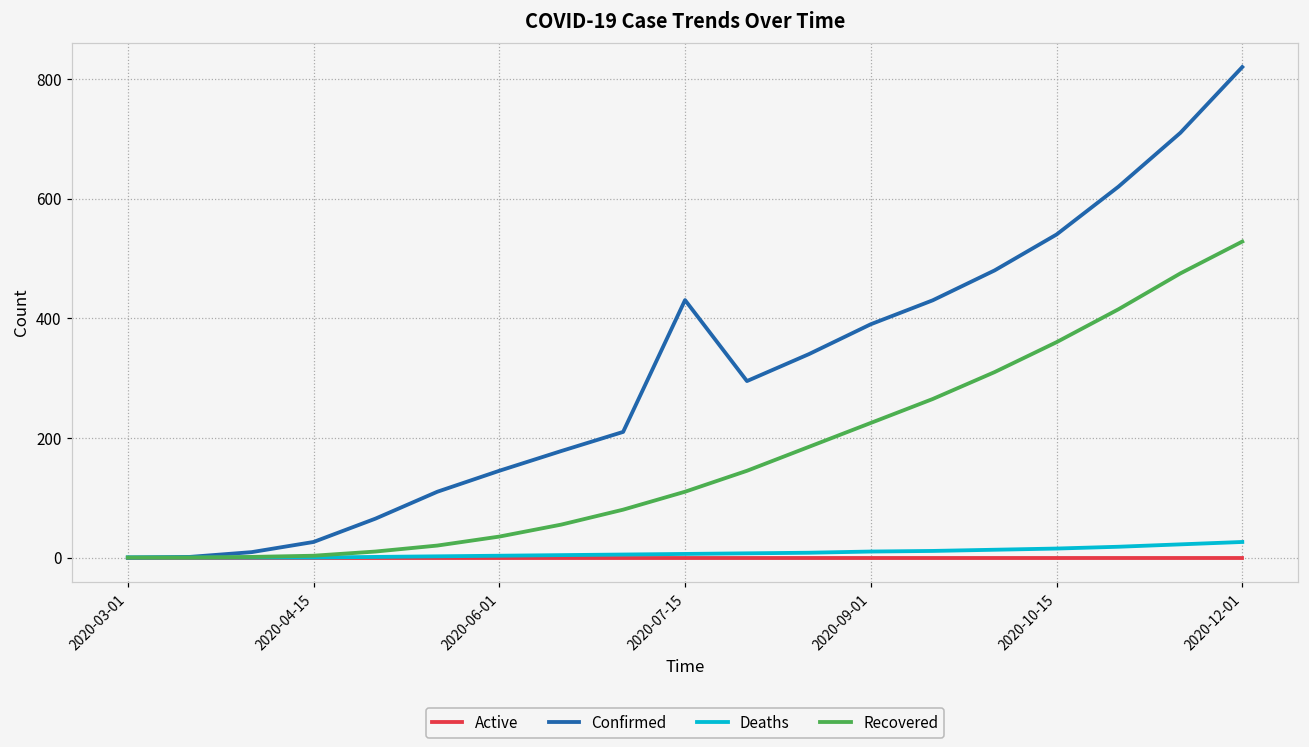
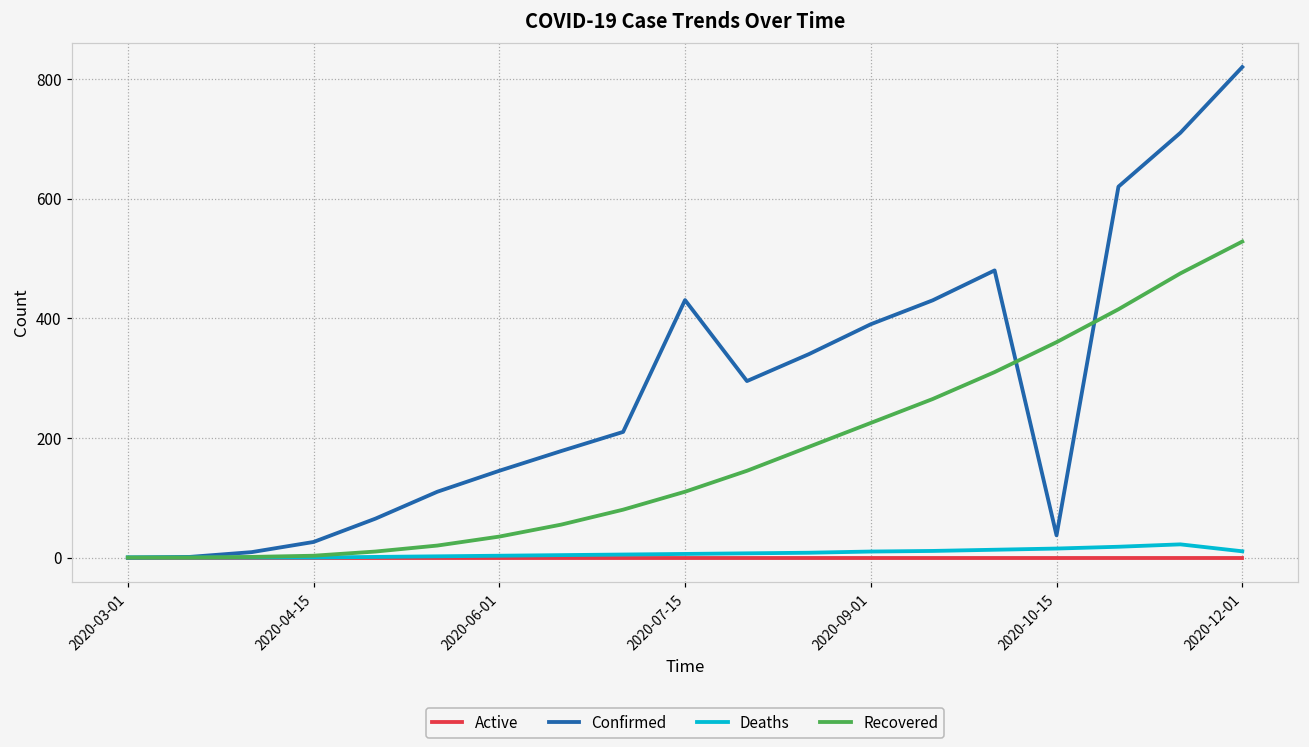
  {
    "Active": {
      "2020-07-15": 0,
      "2020-09-01": 0,
      "2020-10-15": 0,
      "2020-12-01": 0
    },
    "Confirmed": {
      "2020-04-15": 30,
      "2020-06-01": 150,
      "2020-07-15": 430,
      "2020-09-01": 390,
-     "2020-10-15": 540,
+     "2020-10-15": 40,
      "2020-12-01": 820
    },
    "Deaths": {
      "2020-07-15": 10,
      "2020-09-01": 10,
      "2020-10-15": 20,
-     "2020-12-01": 30
+     "2020-12-01": 10
    },
    "Recovered": {
      "2020-06-01": 40,
      "2020-07-15": 110,
      "2020-09-01": 230,
      "2020-10-15": 360,
      "2020-12-01": 530
    }
  }
